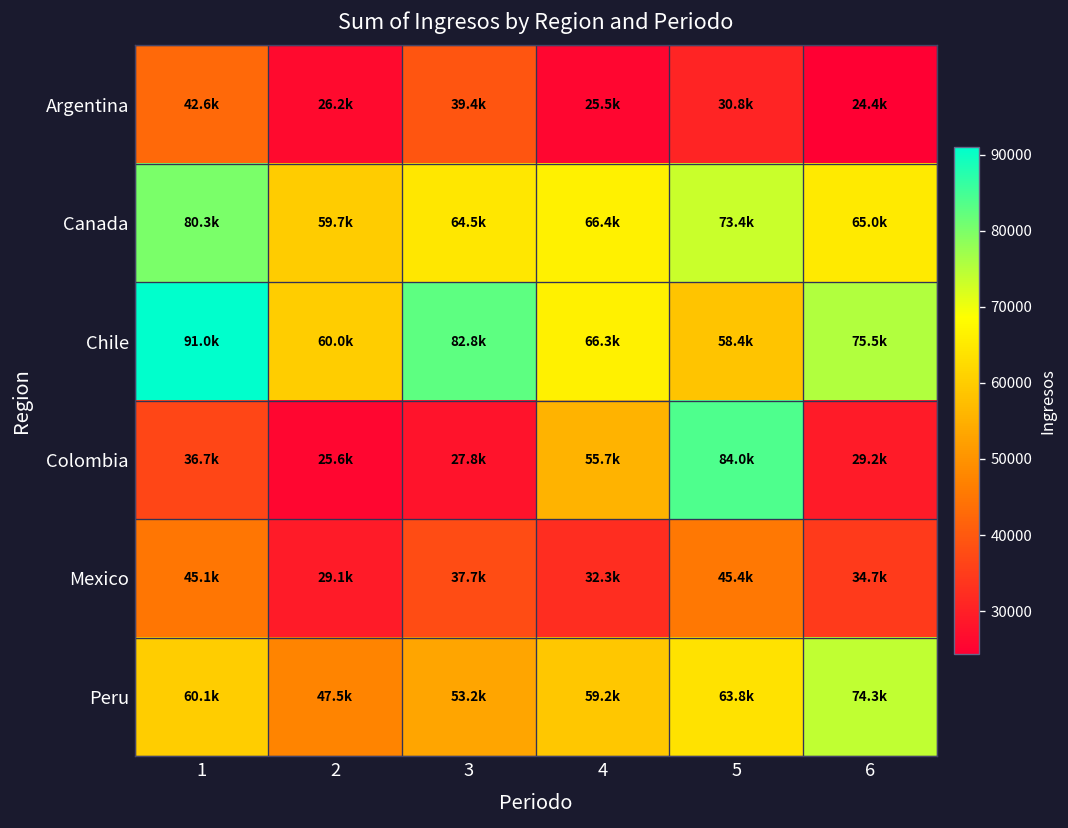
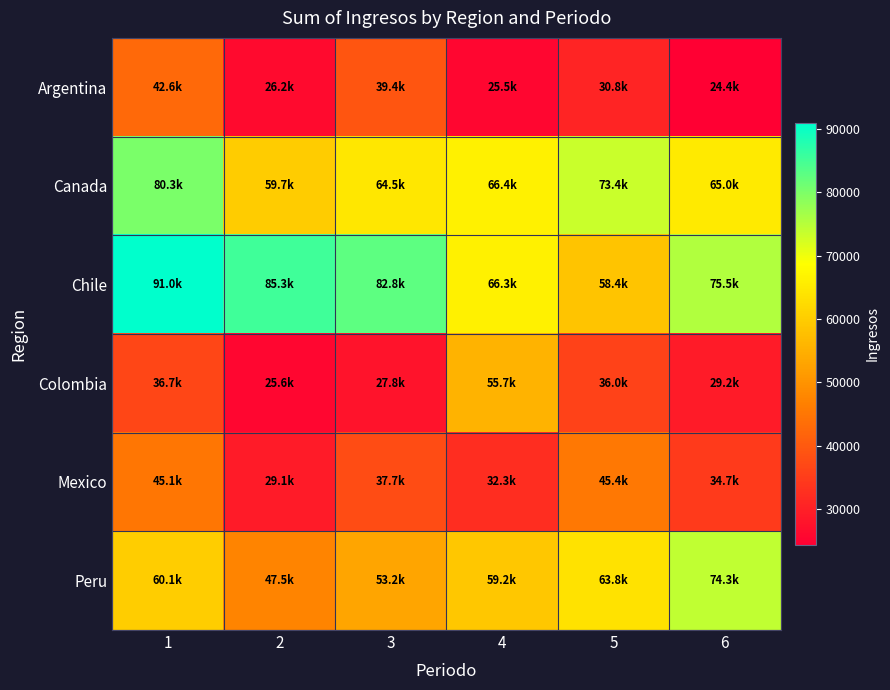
  {
    "Argentina": {
      "1": "42.6k",
      "2": "26.2k",
      "3": "39.4k",
      "4": "25.5k",
      "5": "30.8k",
      "6": "24.4k"
    },
    "Canada": {
      "1": "80.3k",
      "2": "59.7k",
      "3": "64.5k",
      "4": "66.4k",
      "5": "73.4k",
      "6": "65.0k"
    },
    "Chile": {
      "1": "91.0k",
-     "2": "60.0k",
+     "2": "85.3k",
      "3": "82.8k",
      "4": "66.3k",
      "5": "58.4k",
      "6": "75.5k"
    },
    "Colombia": {
      "1": "36.7k",
      "2": "25.6k",
      "3": "27.8k",
      "4": "55.7k",
-     "5": "84.0k",
+     "5": "36.0k",
      "6": "29.2k"
    },
    "Mexico": {
      "1": "45.1k",
      "2": "29.1k",
      "3": "37.7k",
      "4": "32.3k",
      "5": "45.4k",
      "6": "34.7k"
    },
    "Peru": {
      "1": "60.1k",
      "2": "47.5k",
      "3": "53.2k",
      "4": "59.2k",
      "5": "63.8k",
      "6": "74.3k"
    }
  }
